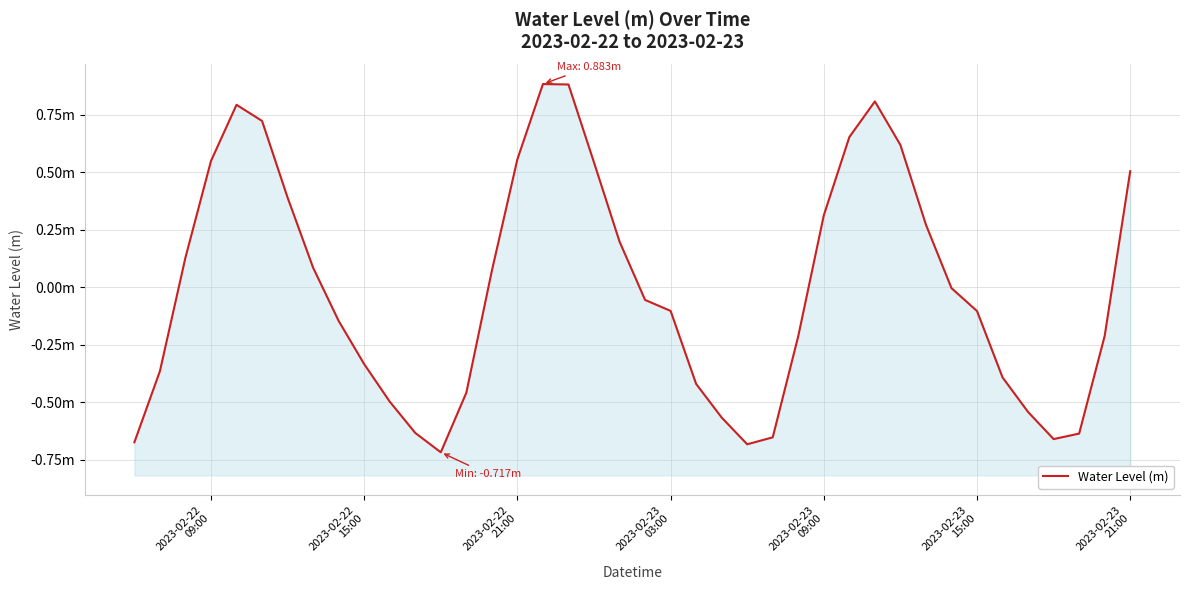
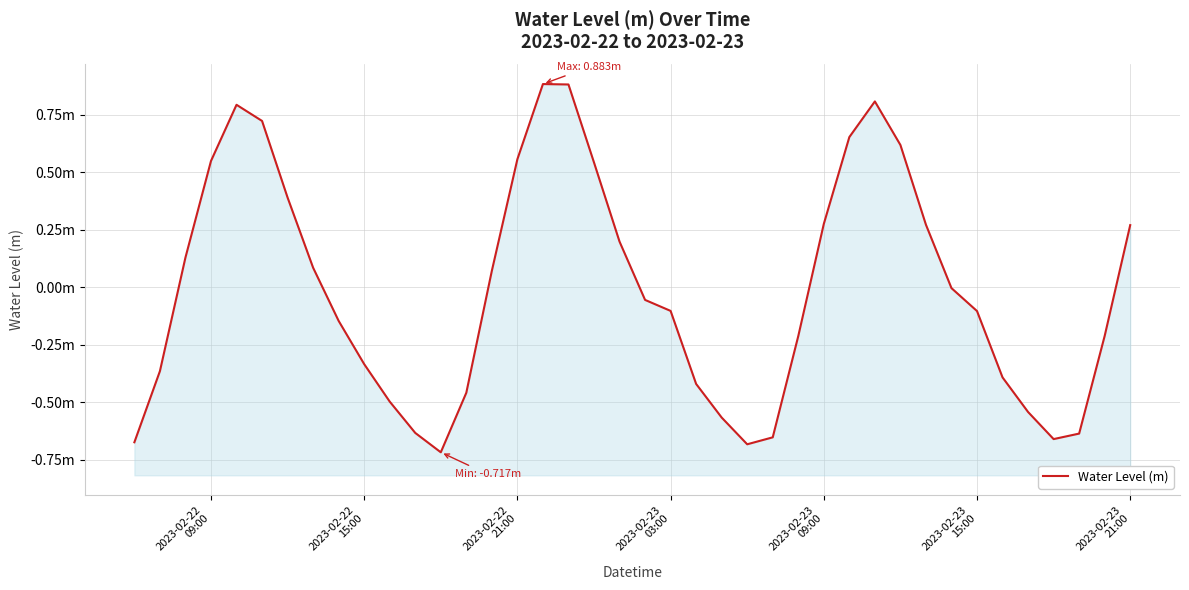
  {
    "2023-02-22 09:00": "0.55m",
    "2023-02-22 15:00": "-0.33m",
    "2023-02-22 21:00": "0.56m",
    "2023-02-23 03:00": "-0.10m",
-   "2023-02-23 09:00": "0.31m",
+   "2023-02-23 09:00": "0.28m",
    "2023-02-23 15:00": "-0.10m",
-   "2023-02-23 21:00": "0.50m"
+   "2023-02-23 21:00": "0.27m"
  }
